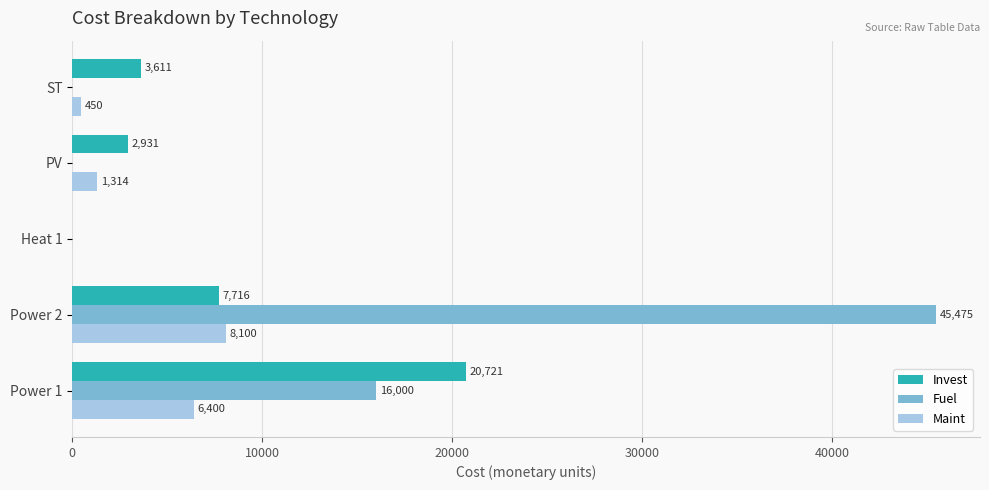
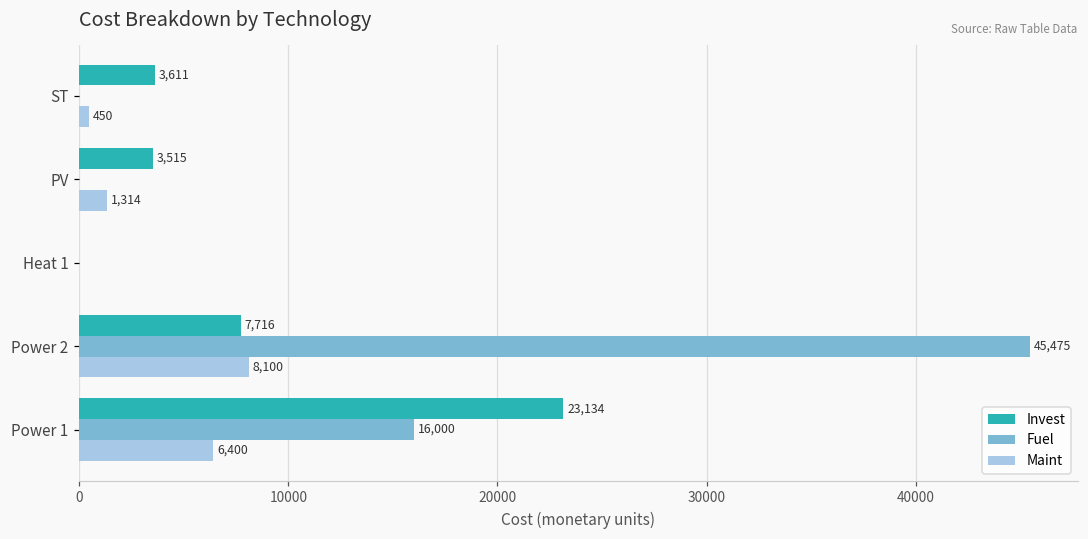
  {
    "Invest": {
      "ST": "3,611",
-     "PV": "2,931",
+     "PV": "3,515",
      "Power 2": "7,716",
-     "Power 1": "20,721"
+     "Power 1": "23,134"
    }
  }
